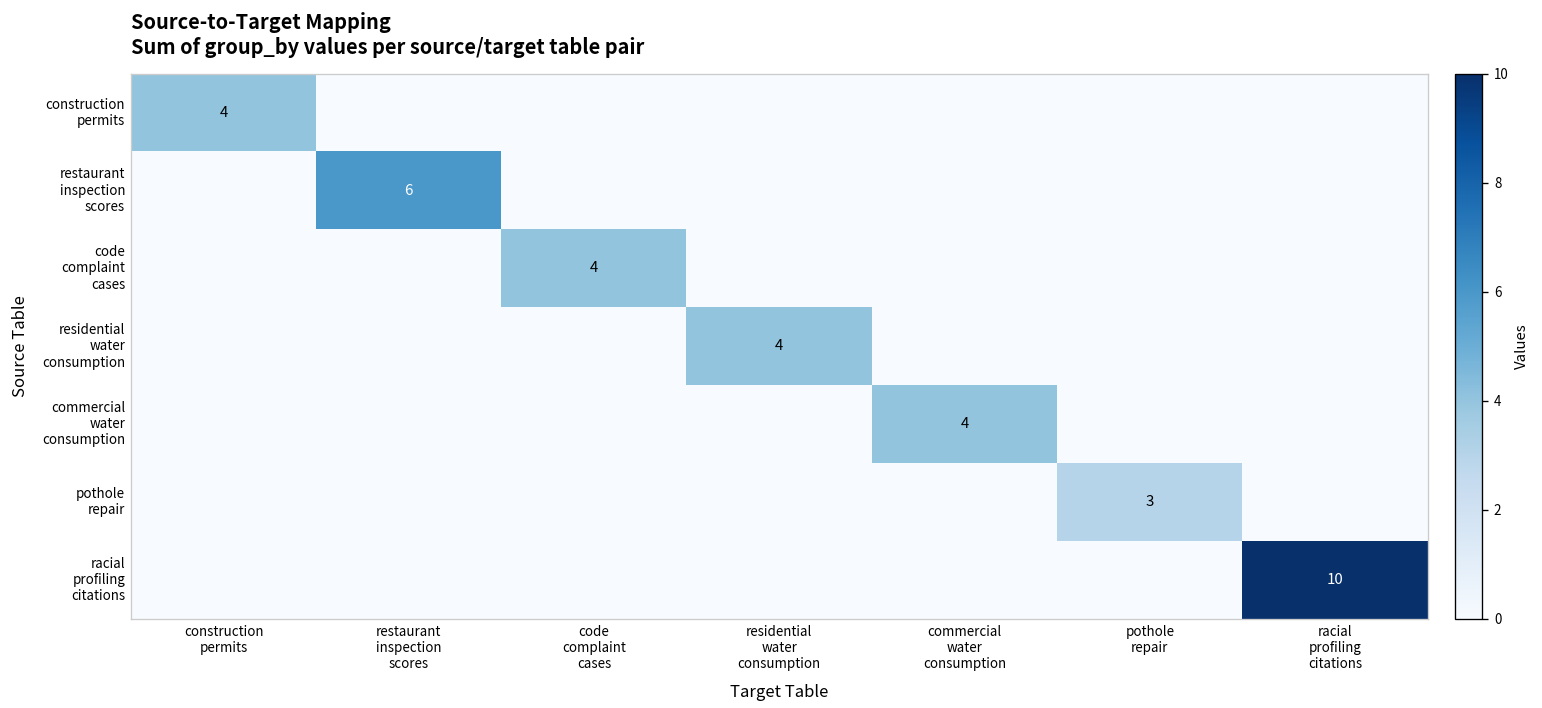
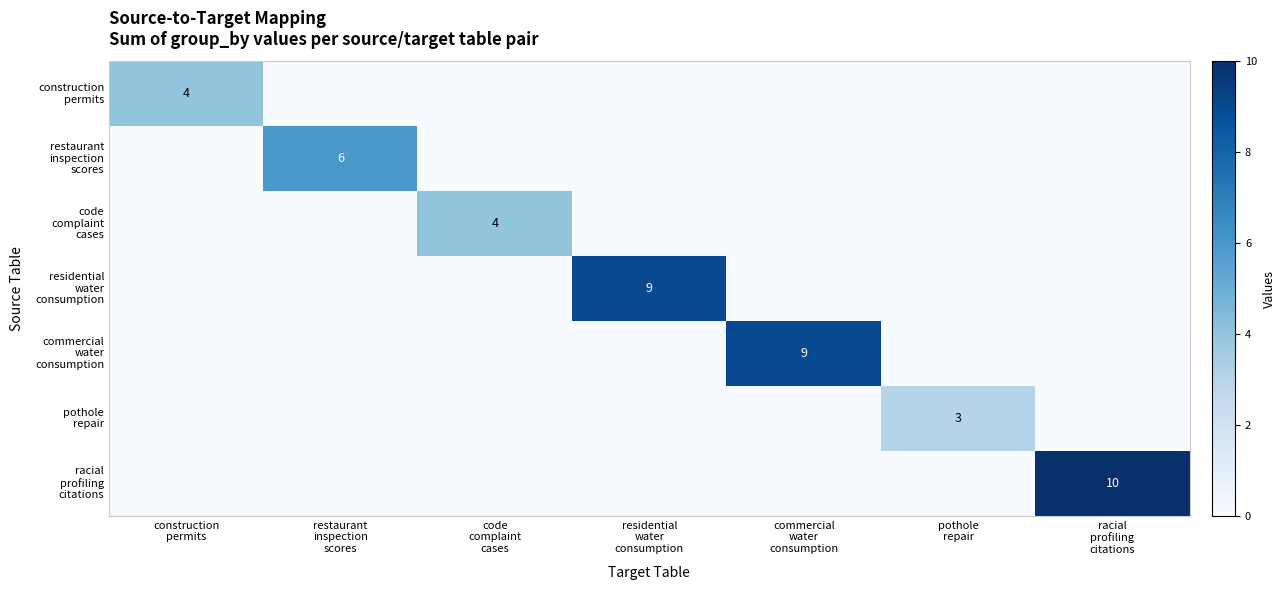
  {
    "construction permits": {
      "construction permits": 4
    },
    "restaurant inspection scores": {
      "restaurant inspection scores": 6
    },
    "code complaint cases": {
      "code complaint cases": 4
    },
    "residential water consumption": {
-     "residential water consumption": 4
+     "residential water consumption": 9
    },
    "commercial water consumption": {
-     "commercial water consumption": 4
+     "commercial water consumption": 9
    },
    "pothole repair": {
      "pothole repair": 3
    },
    "racial profiling citations": {
      "racial profiling citations": 10
    }
  }
